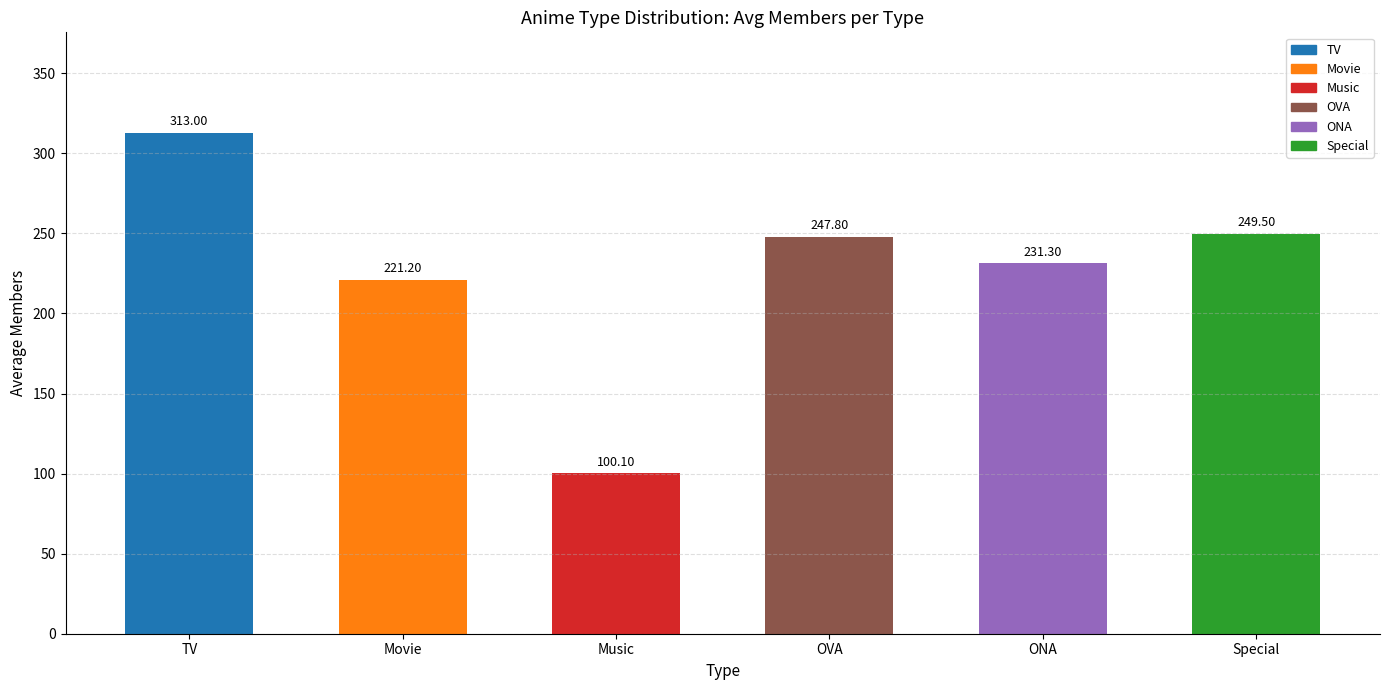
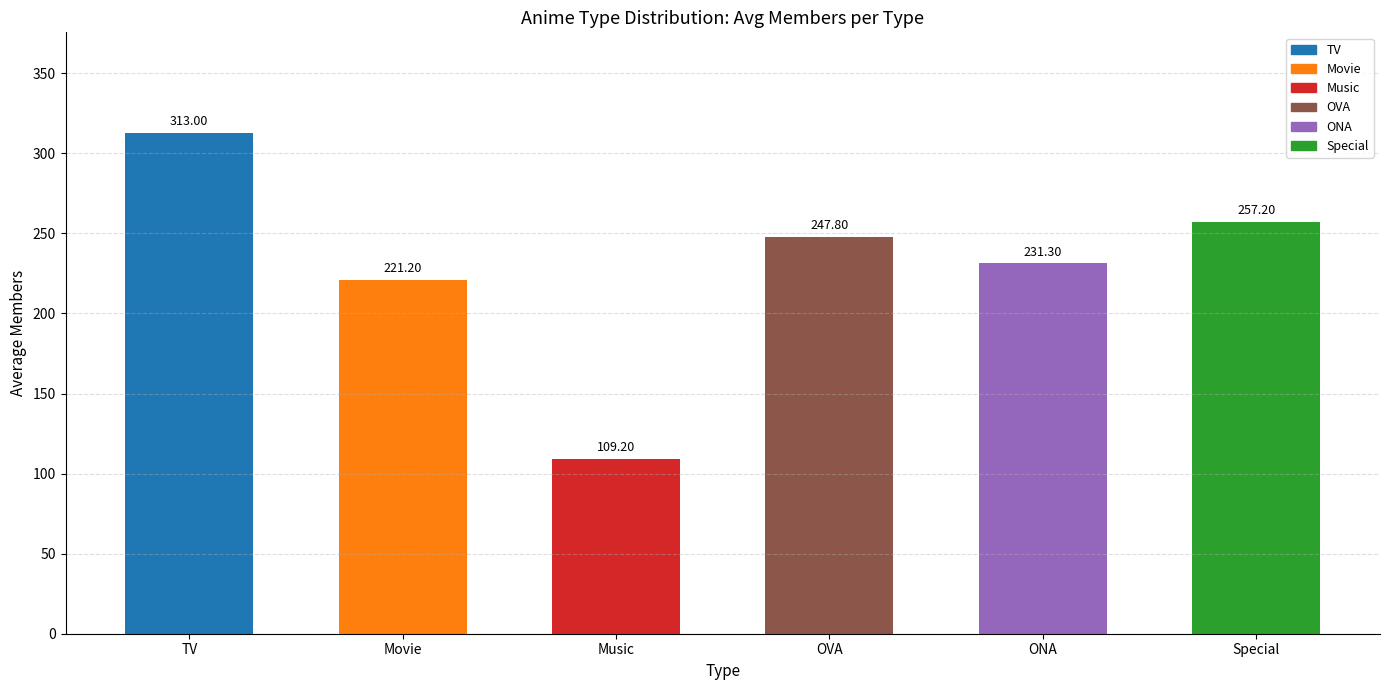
  {
    "TV": 313.00,
    "Movie": 221.20,
-   "Music": 100.10,
+   "Music": 109.20,
    "OVA": 247.80,
    "ONA": 231.30,
-   "Special": 249.50
+   "Special": 257.20
  }
